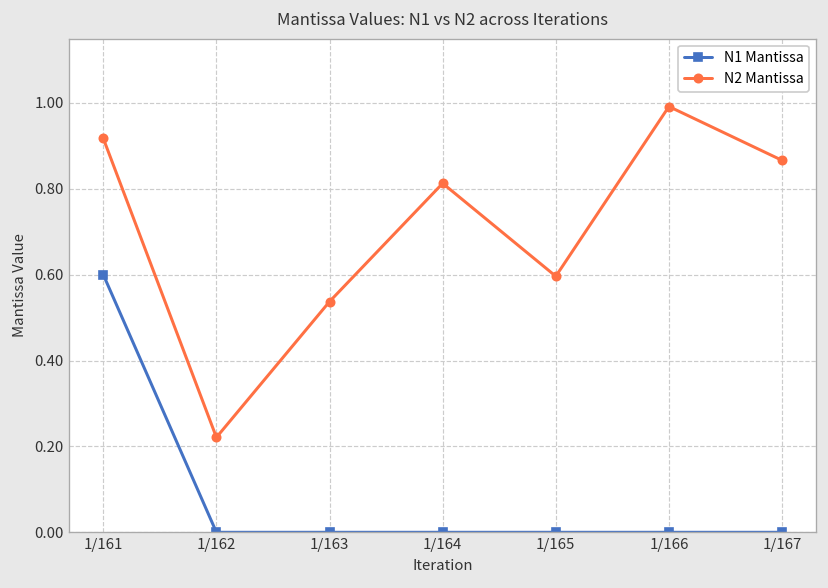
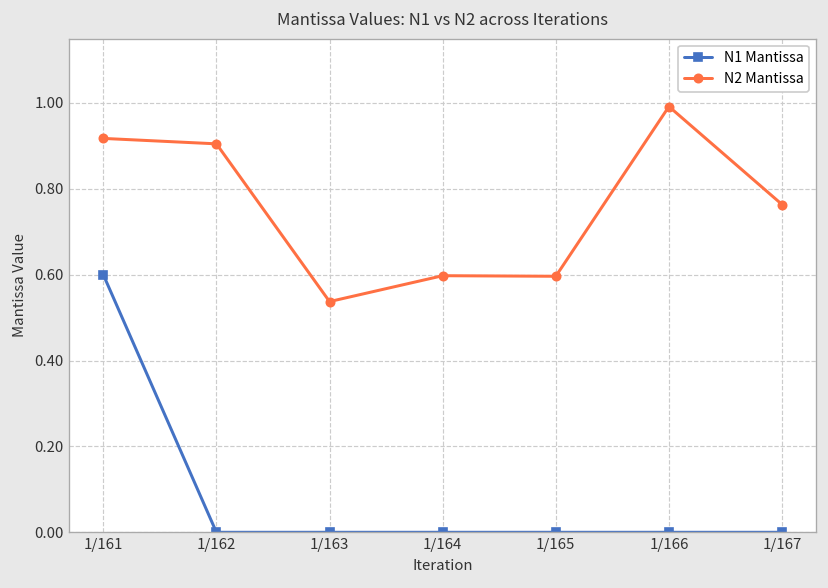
  {
    "N1 Mantissa": {
      "1/161": 0.60,
      "1/162": 0.00,
      "1/163": 0.00,
      "1/164": 0.00,
      "1/165": 0.00,
      "1/166": 0.00,
      "1/167": 0.00
    },
    "N2 Mantissa": {
      "1/161": 0.92,
-     "1/162": 0.22,
+     "1/162": 0.90,
      "1/163": 0.54,
-     "1/164": 0.81,
+     "1/164": 0.60,
      "1/165": 0.60,
      "1/166": 0.99,
-     "1/167": 0.87
+     "1/167": 0.76
    }
  }
